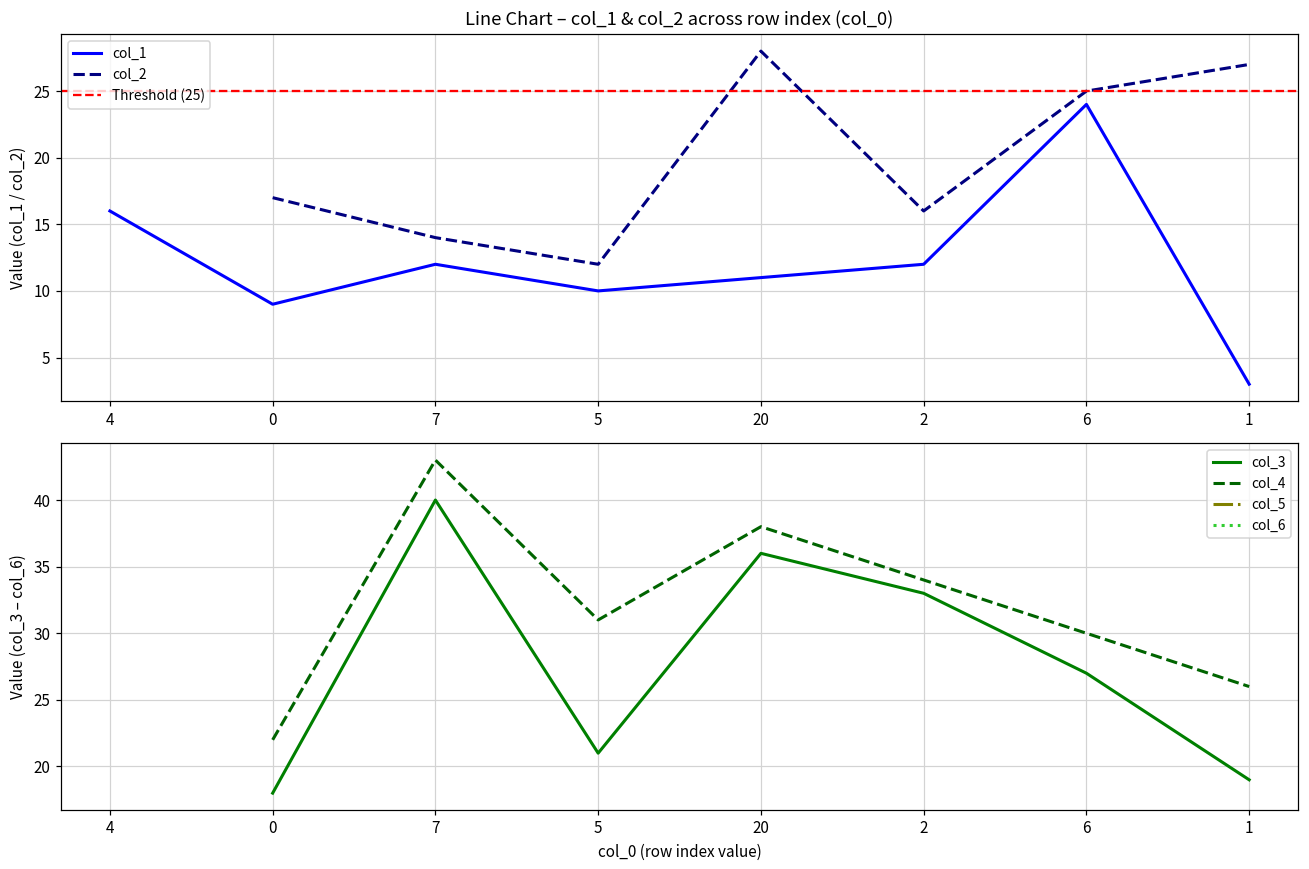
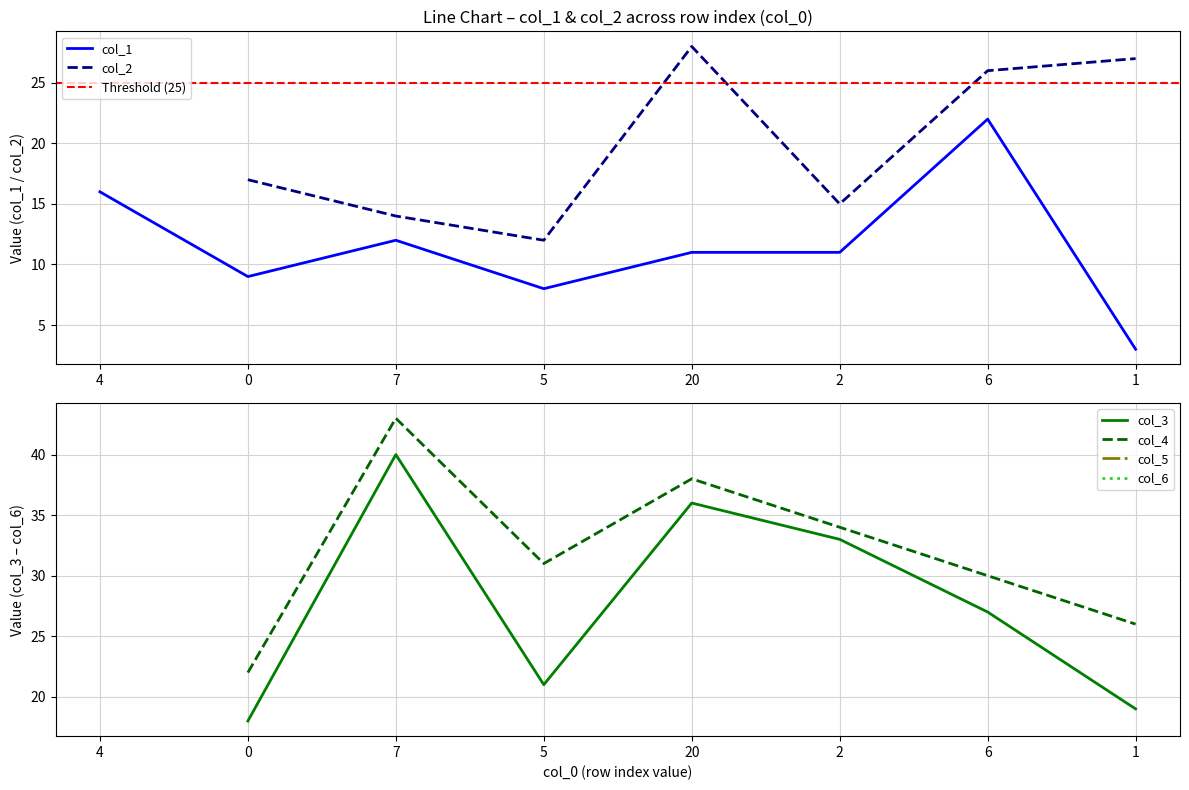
  {
    "Line Chart – col_1 & col_2 across row index (col_0)": {
      "col_1": {
        "4": 16,
        "0": 9,
        "7": 12,
-       "5": 10,
+       "5": 8,
        "20": 11,
-       "2": 12,
-       "6": 24,
+       "2": 11,
+       "6": 22,
        "1": 3
      },
      "col_2": {
        "0": 17,
        "7": 14,
        "5": 12,
        "20": 28,
-       "2": 16,
-       "6": 25,
+       "2": 15,
+       "6": 26,
        "1": 27
      }
    }
  }
